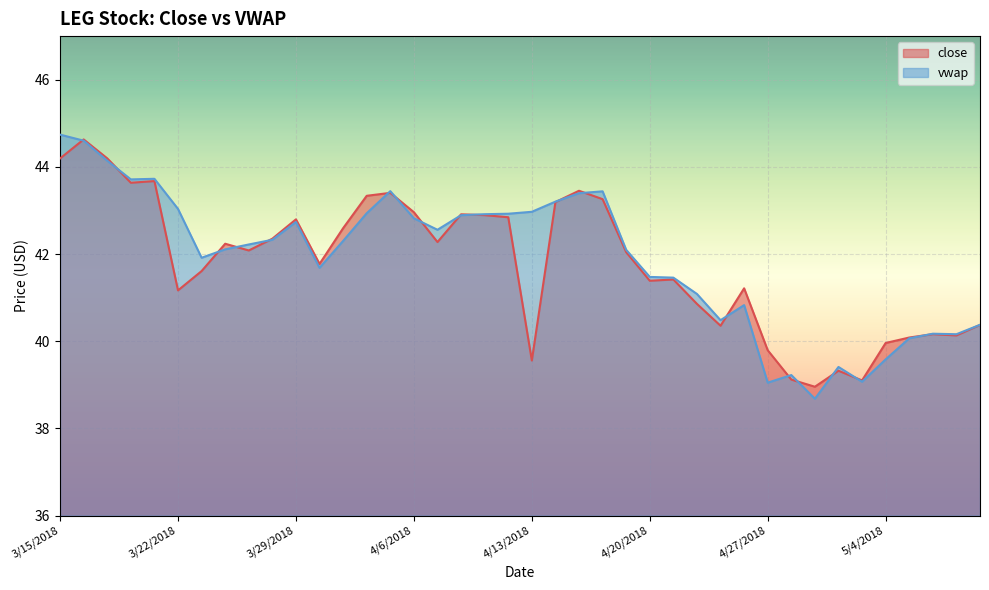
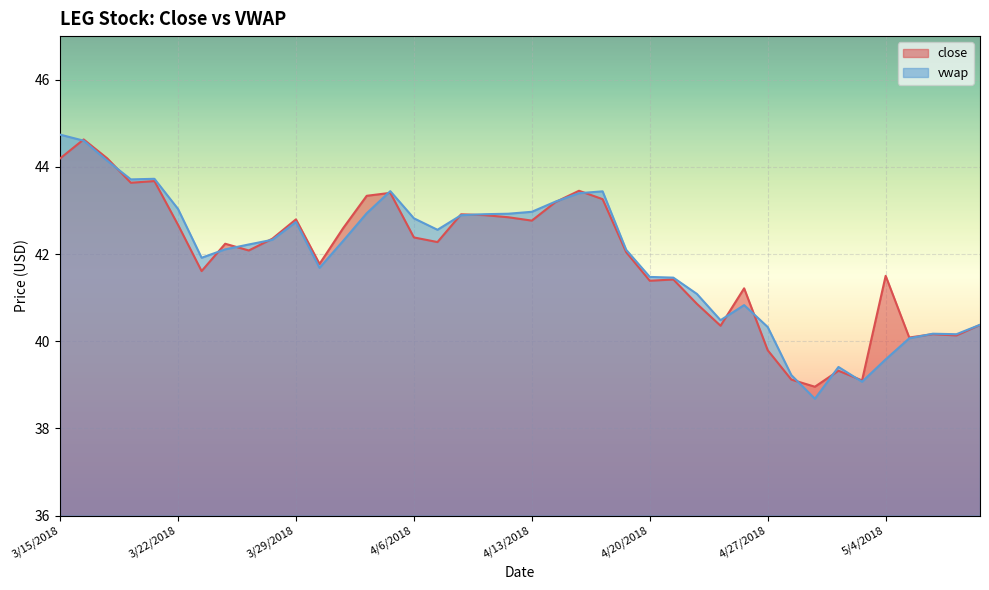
  {
    "close": {
      "3/15/2018": 44.2,
-     "3/22/2018": 41.2,
+     "3/22/2018": 42.7,
      "3/29/2018": 42.8,
-     "4/6/2018": 43.0,
-     "4/13/2018": 39.6,
+     "4/6/2018": 42.4,
+     "4/13/2018": 42.8,
      "4/20/2018": 41.4,
      "4/27/2018": 39.8,
-     "5/4/2018": 40.0
+     "5/4/2018": 41.5
    },
    "vwap": {
      "3/15/2018": 44.7,
      "3/22/2018": 43.0,
      "3/29/2018": 42.7,
      "4/6/2018": 42.8,
      "4/13/2018": 43.0,
      "4/20/2018": 41.5,
-     "4/27/2018": 39.1,
+     "4/27/2018": 40.3,
      "5/4/2018": 39.6
    }
  }
